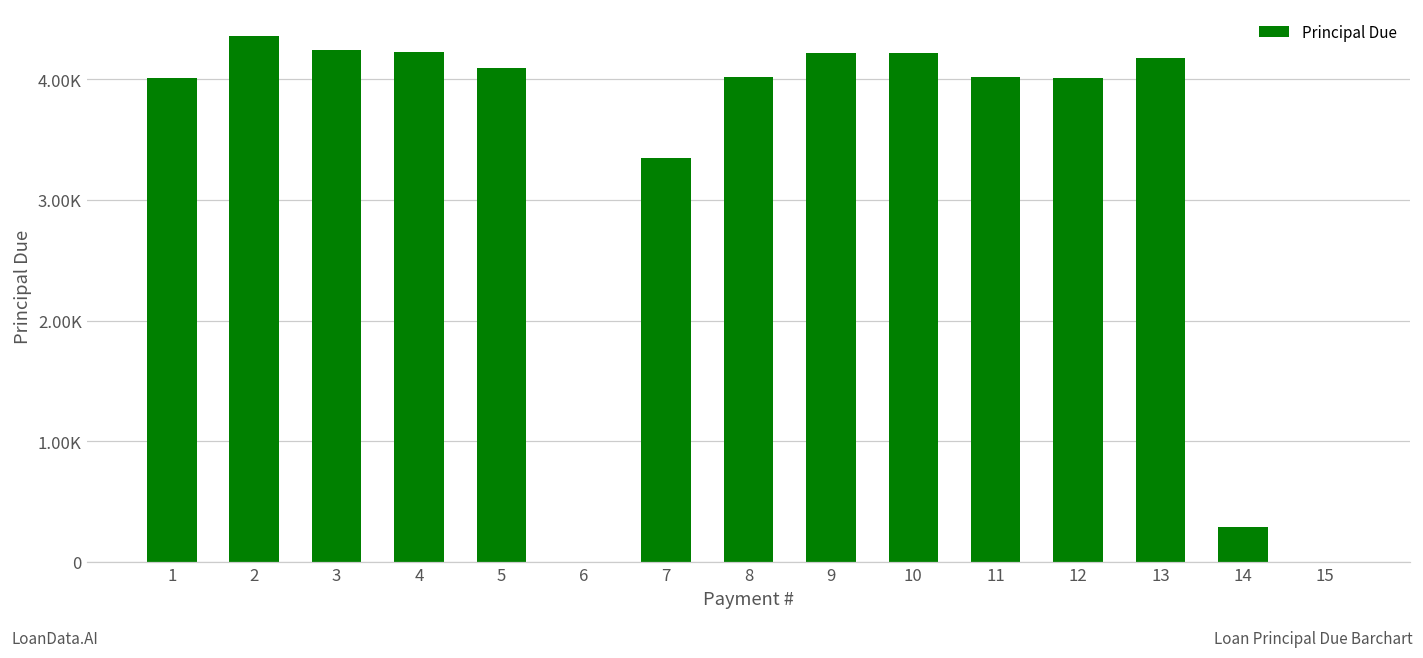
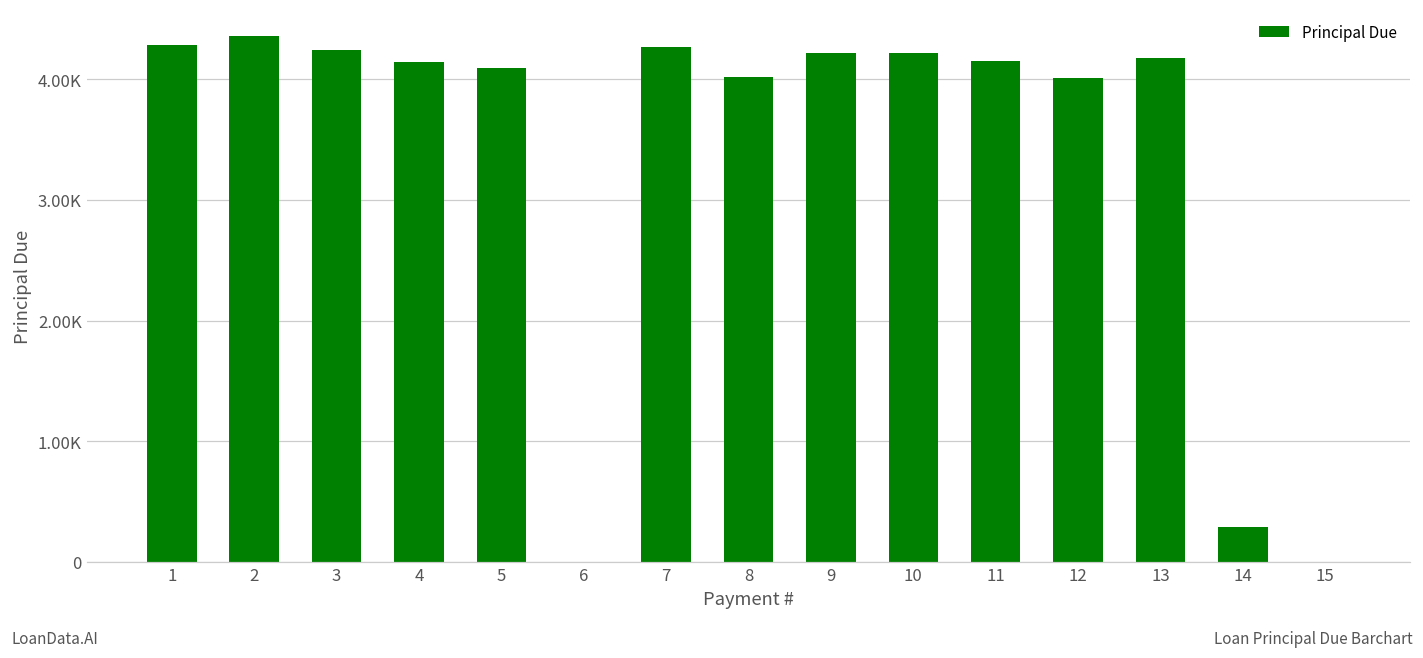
  {
-   "1": 4010,
+   "1": 4280,
    "2": 4360,
    "3": 4250,
-   "4": 4230,
+   "4": 4150,
    "5": 4090,
    "6": 0,
-   "7": 3350,
+   "7": 4270,
    "8": 4020,
    "9": 4220,
    "10": 4220,
-   "11": 4020,
+   "11": 4160,
    "12": 4010,
    "13": 4180,
    "14": 290,
    "15": 0
  }
